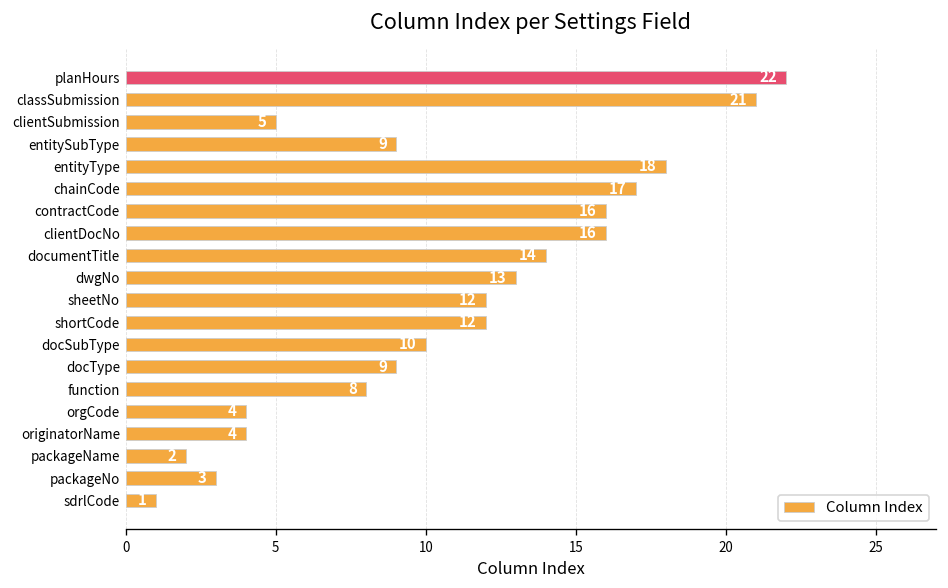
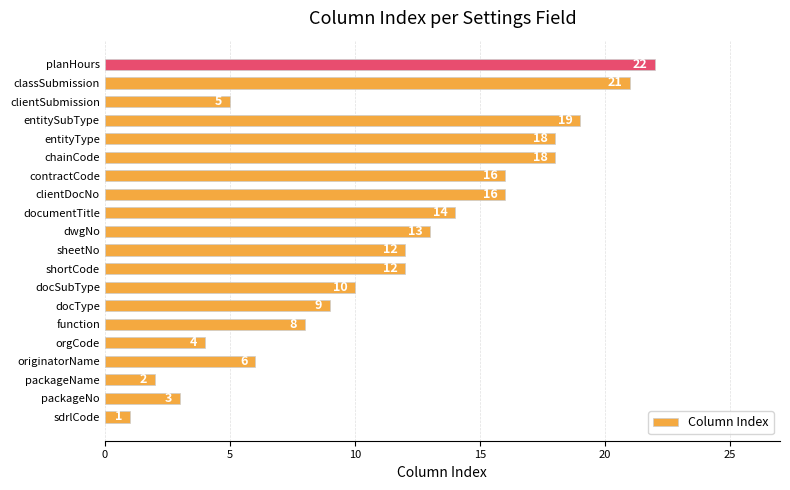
  {
    "planHours": 22,
    "classSubmission": 21,
    "clientSubmission": 5,
-   "entitySubType": 9,
+   "entitySubType": 19,
    "entityType": 18,
-   "chainCode": 17,
+   "chainCode": 18,
    "contractCode": 16,
    "clientDocNo": 16,
    "documentTitle": 14,
    "dwgNo": 13,
    "sheetNo": 12,
    "shortCode": 12,
    "docSubType": 10,
    "docType": 9,
    "function": 8,
    "orgCode": 4,
-   "originatorName": 4,
+   "originatorName": 6,
    "packageName": 2,
    "packageNo": 3,
    "sdrlCode": 1
  }
